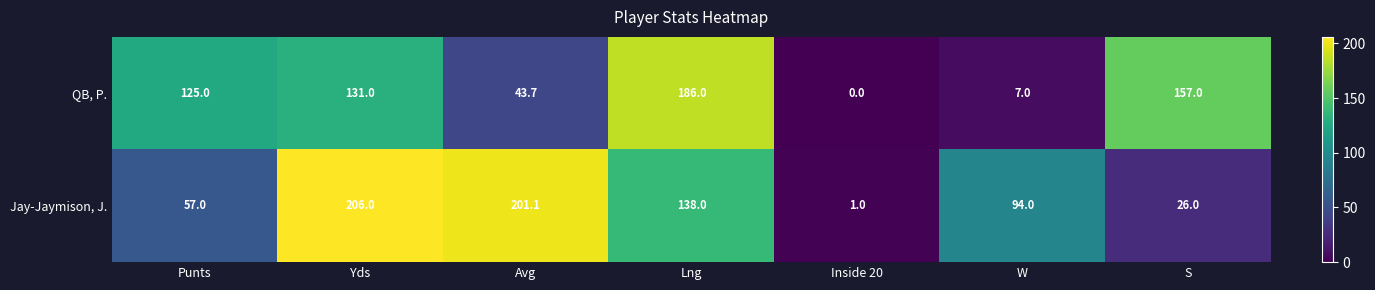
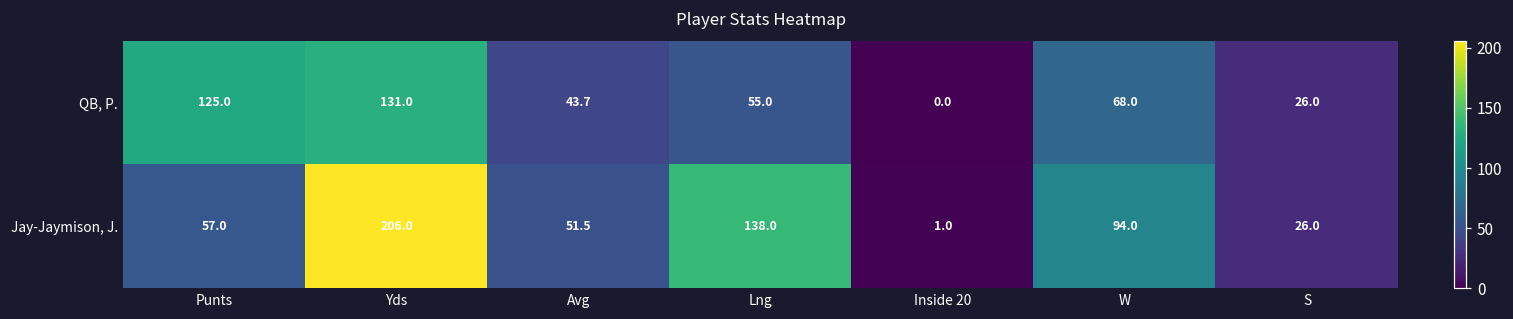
  {
    "QB, P.": {
      "Punts": 125.0,
      "Yds": 131.0,
      "Avg": 43.7,
-     "Lng": 186.0,
+     "Lng": 55.0,
      "Inside 20": 0.0,
-     "W": 7.0,
-     "S": 157.0
+     "W": 68.0,
+     "S": 26.0
    },
    "Jay-Jaymison, J.": {
      "Punts": 57.0,
      "Yds": 206.0,
-     "Avg": 201.1,
+     "Avg": 51.5,
      "Lng": 138.0,
      "Inside 20": 1.0,
      "W": 94.0,
      "S": 26.0
    }
  }
